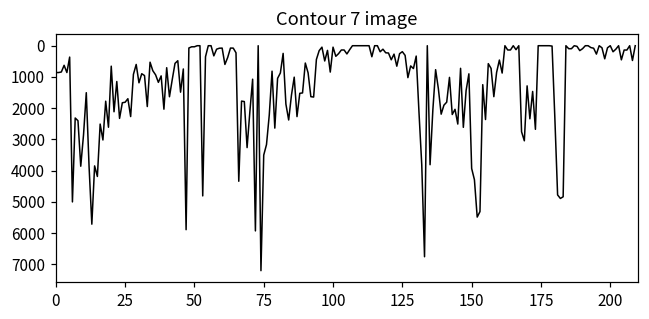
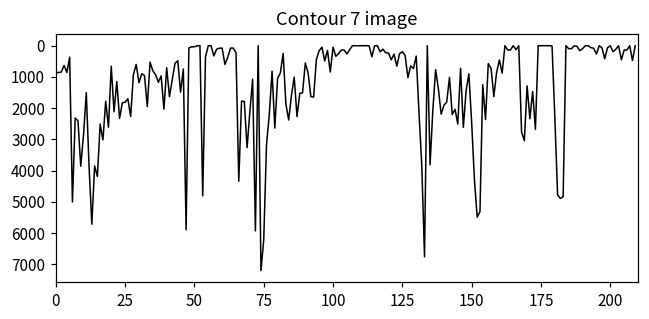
  {
    "0": 900,
    "25": 1800,
    "50": 0,
-   "75": 3500,
+   "75": 6200,
    "100": 0,
    "125": 200,
-   "150": 3900,
+   "150": 2500,
    "175": 0,
    "200": 0
  }
